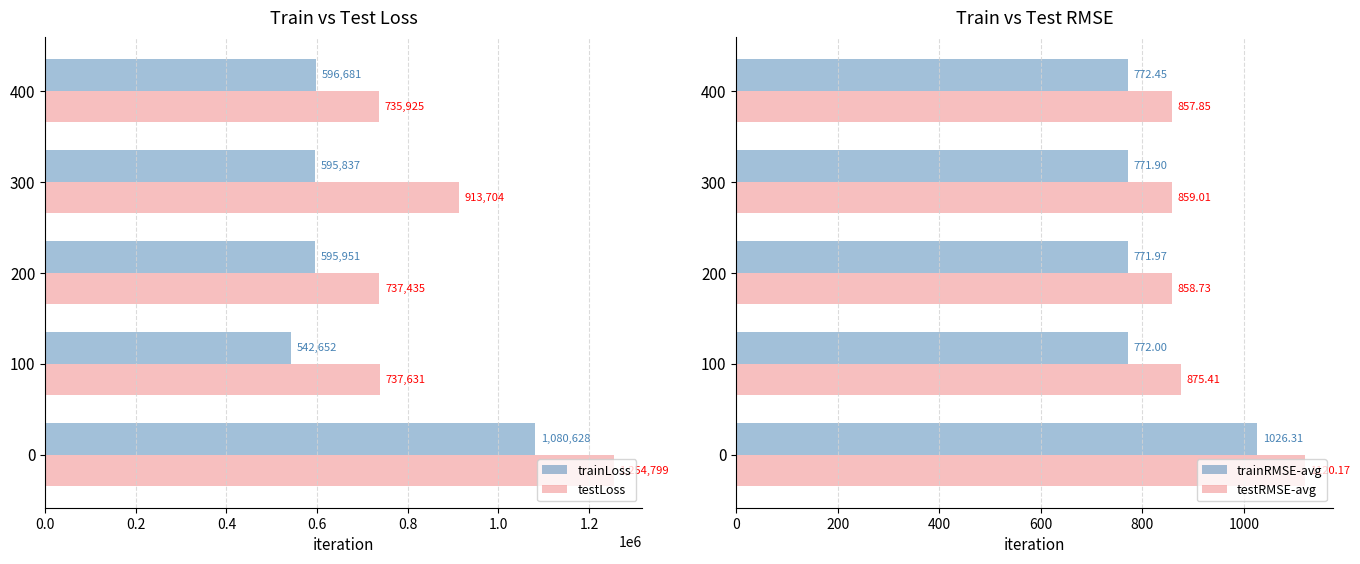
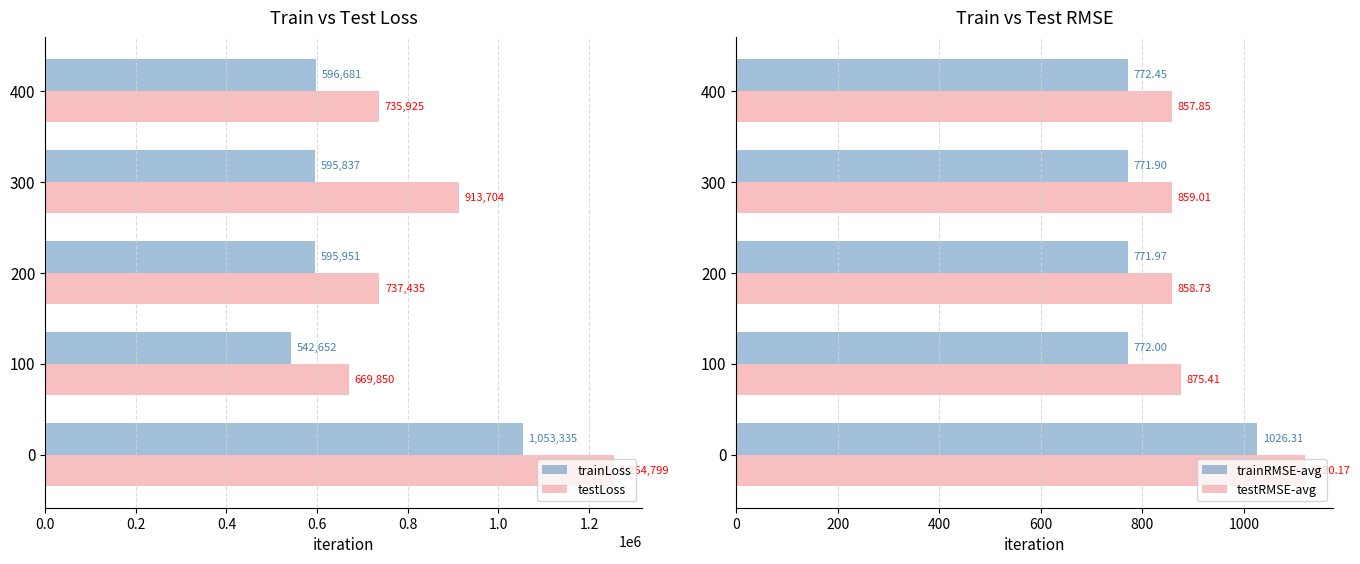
  {
    "Train vs Test Loss": {
      "trainLoss": {
        "400": "596,681",
        "300": "595,837",
        "200": "595,951",
        "100": "542,652",
-       "0": "1,080,628"
+       "0": "1,053,335"
      },
      "testLoss": {
        "400": "735,925",
        "300": "913,704",
        "200": "737,435",
-       "100": "737,631"
+       "100": "669,850"
      }
    },
    "Train vs Test RMSE": {
      "trainRMSE-avg": {
        "400": "772.45",
        "300": "771.90",
        "200": "771.97",
        "100": "772.00",
        "0": "1026.31"
      },
      "testRMSE-avg": {
        "400": "857.85",
        "300": "859.01",
        "200": "858.73",
        "100": "875.41"
      }
    }
  }
